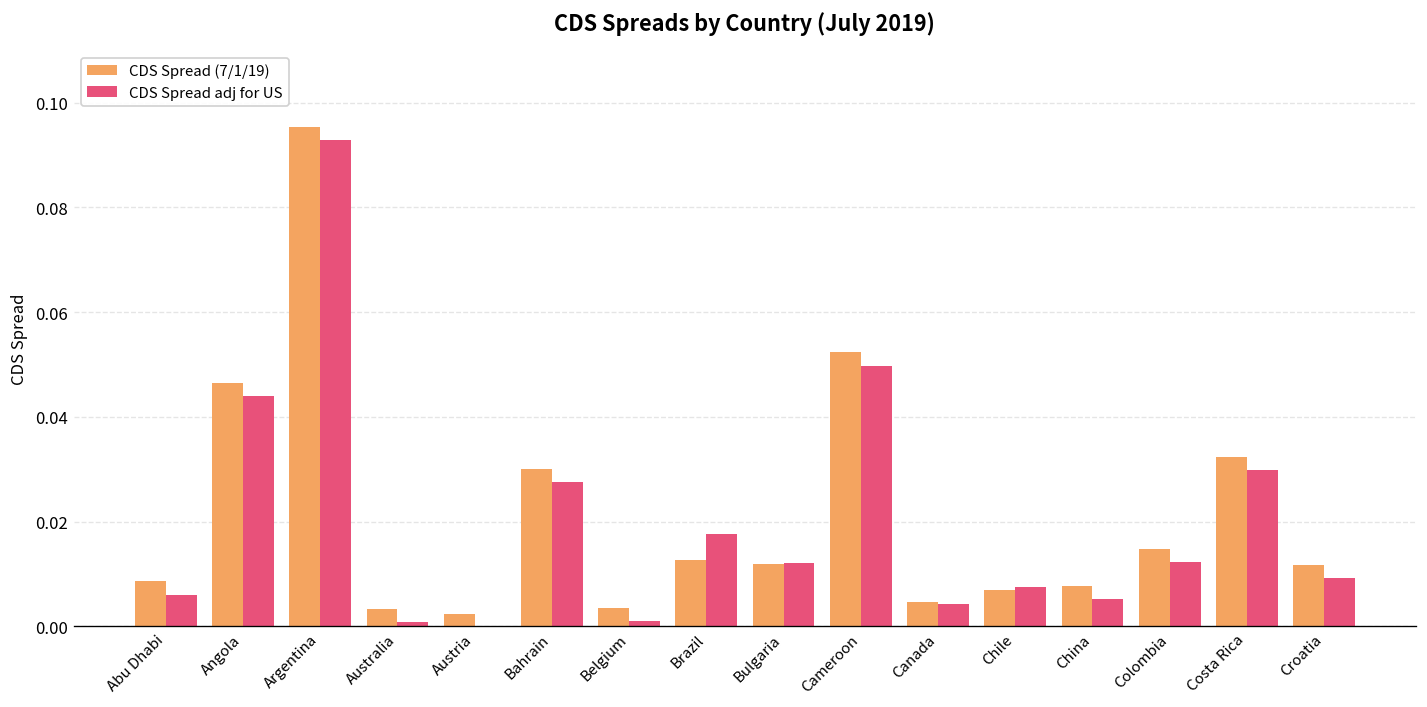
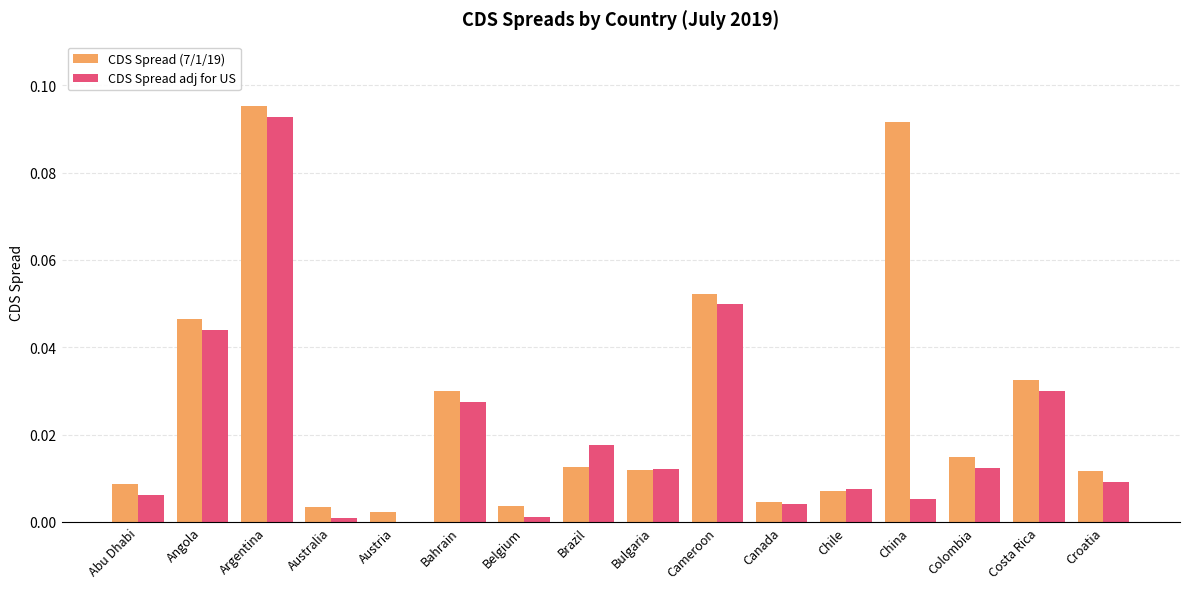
  {
    "CDS Spread (7/1/19)": {
      "Abu Dhabi": 0.009,
      "Angola": 0.046,
      "Argentina": 0.095,
      "Australia": 0.003,
      "Austria": 0.002,
      "Bahrain": 0.030,
      "Belgium": 0.004,
      "Brazil": 0.013,
      "Bulgaria": 0.012,
      "Cameroon": 0.052,
      "Canada": 0.005,
      "Chile": 0.007,
-     "China": 0.008,
+     "China": 0.092,
      "Colombia": 0.015,
      "Costa Rica": 0.032,
      "Croatia": 0.012
    },
    "CDS Spread adj for US": {
      "Abu Dhabi": 0.006,
      "Angola": 0.044,
      "Argentina": 0.093,
      "Australia": 0.001,
      "Austria": 0.000,
      "Bahrain": 0.028,
      "Belgium": 0.001,
      "Brazil": 0.018,
      "Bulgaria": 0.012,
      "Cameroon": 0.050,
      "Canada": 0.004,
      "Chile": 0.008,
      "China": 0.005,
      "Colombia": 0.012,
      "Costa Rica": 0.030,
      "Croatia": 0.009
    }
  }
